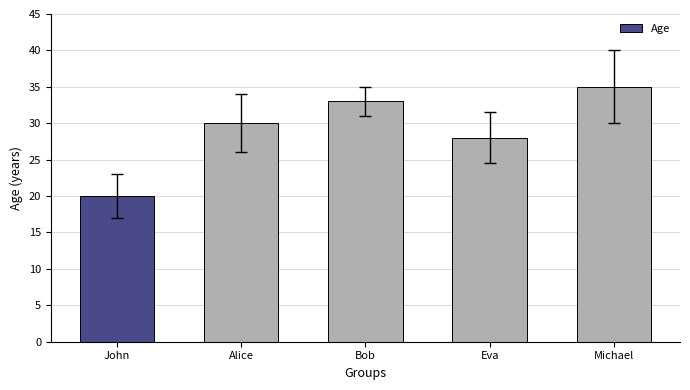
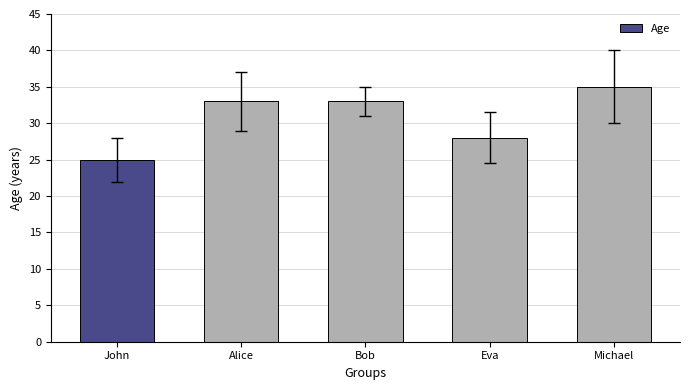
  {
    "Age": {
-     "John": 20,
-     "Alice": 30,
+     "John": 25,
+     "Alice": 33,
      "Bob": 33,
      "Eva": 28,
      "Michael": 35
    }
  }
